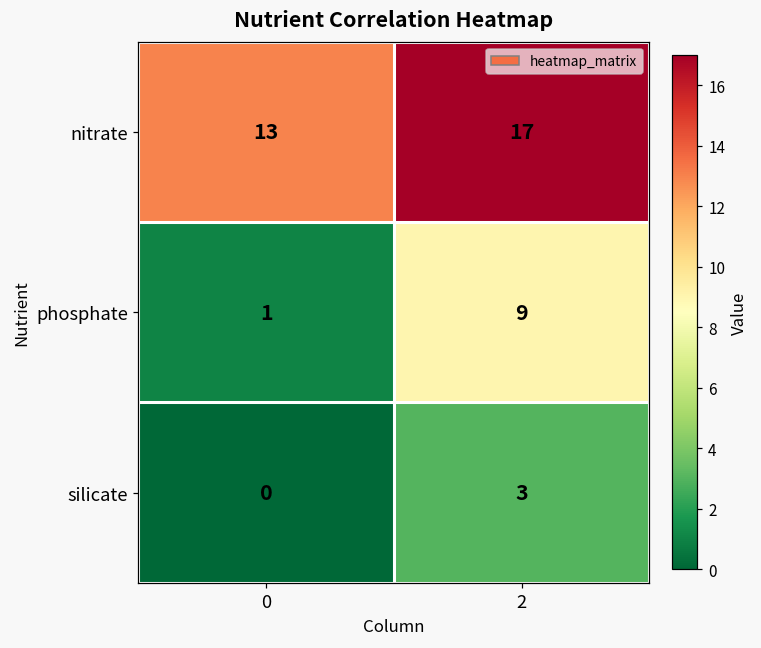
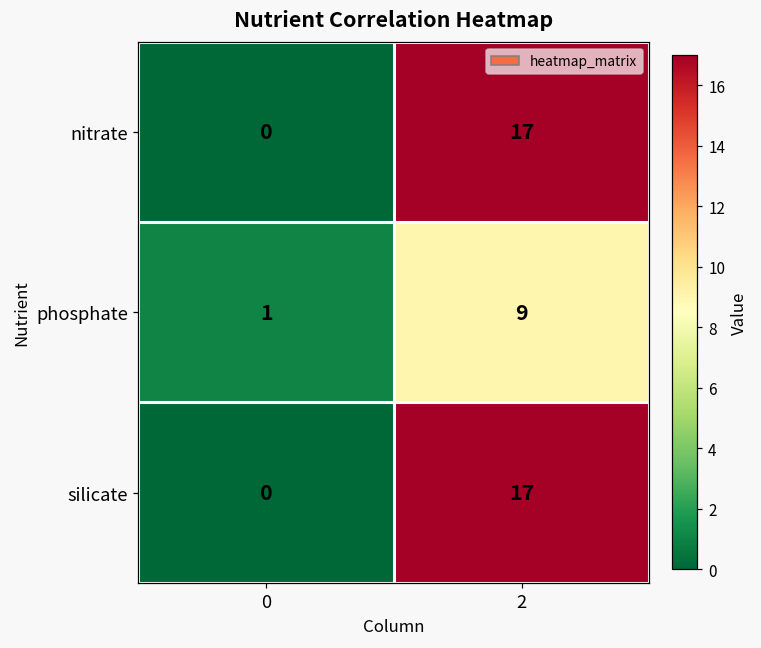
  {
    "nitrate": {
-     "0": 13,
+     "0": 0,
      "2": 17
    },
    "phosphate": {
      "0": 1,
      "2": 9
    },
    "silicate": {
      "0": 0,
-     "2": 3
+     "2": 17
    }
  }
